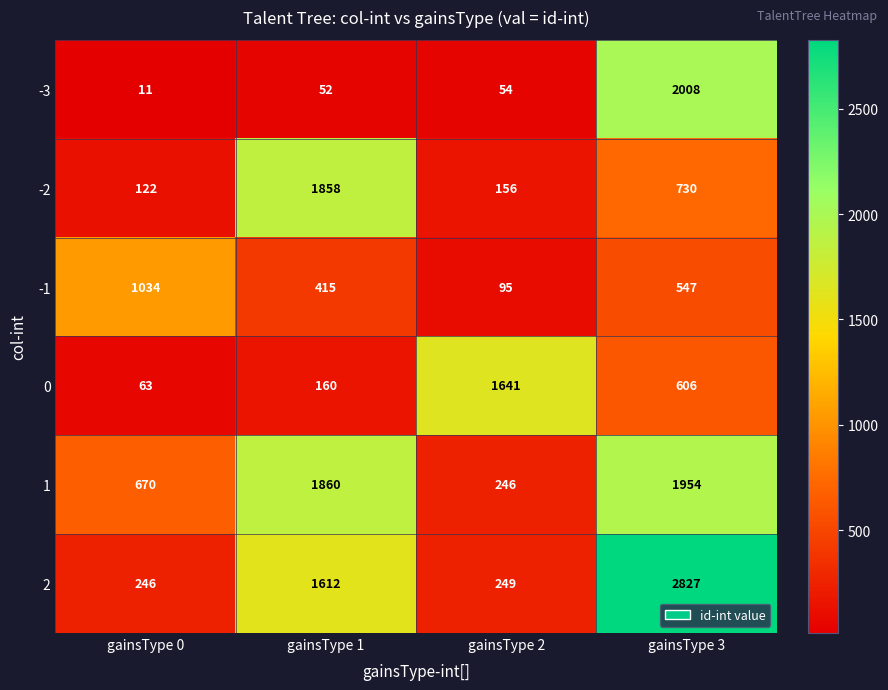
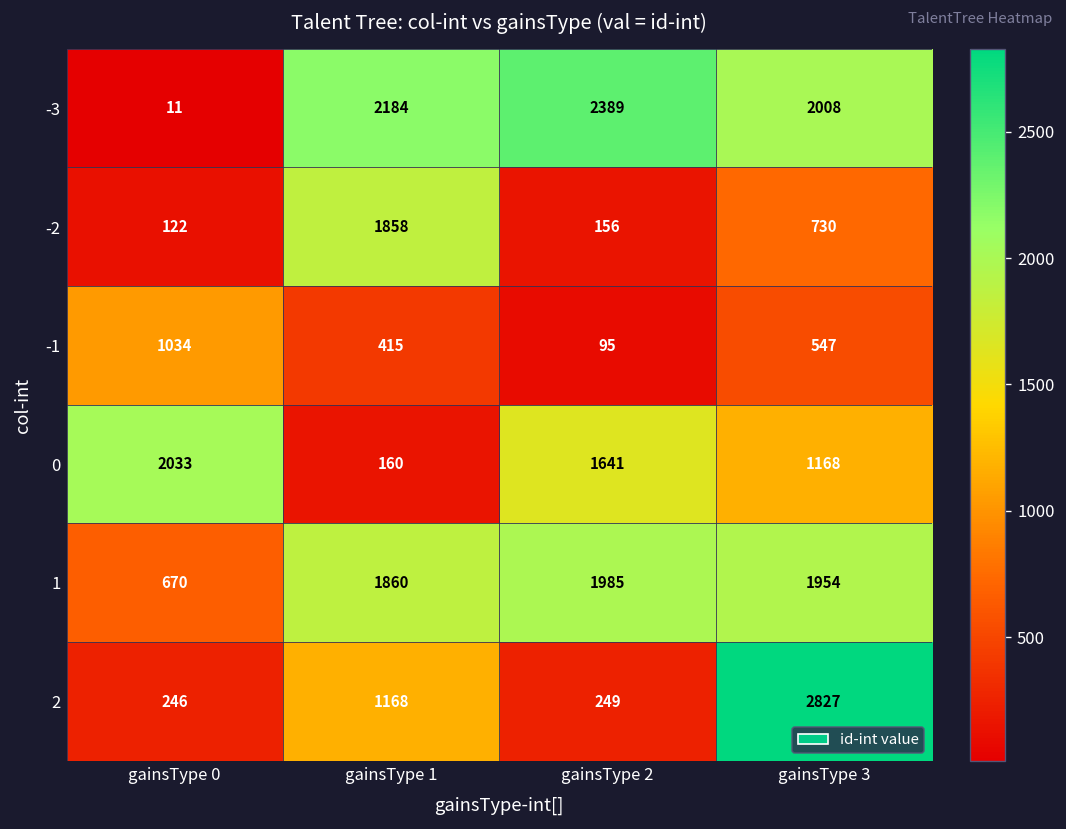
  {
    "-3": {
      "gainsType 0": 11,
-     "gainsType 1": 52,
-     "gainsType 2": 54,
+     "gainsType 1": 2184,
+     "gainsType 2": 2389,
      "gainsType 3": 2008
    },
    "-2": {
      "gainsType 0": 122,
      "gainsType 1": 1858,
      "gainsType 2": 156,
      "gainsType 3": 730
    },
    "-1": {
      "gainsType 0": 1034,
      "gainsType 1": 415,
      "gainsType 2": 95,
      "gainsType 3": 547
    },
    "0": {
-     "gainsType 0": 63,
+     "gainsType 0": 2033,
      "gainsType 1": 160,
      "gainsType 2": 1641,
-     "gainsType 3": 606
+     "gainsType 3": 1168
    },
    "1": {
      "gainsType 0": 670,
      "gainsType 1": 1860,
-     "gainsType 2": 246,
+     "gainsType 2": 1985,
      "gainsType 3": 1954
    },
    "2": {
      "gainsType 0": 246,
-     "gainsType 1": 1612,
+     "gainsType 1": 1168,
      "gainsType 2": 249,
      "gainsType 3": 2827
    }
  }
